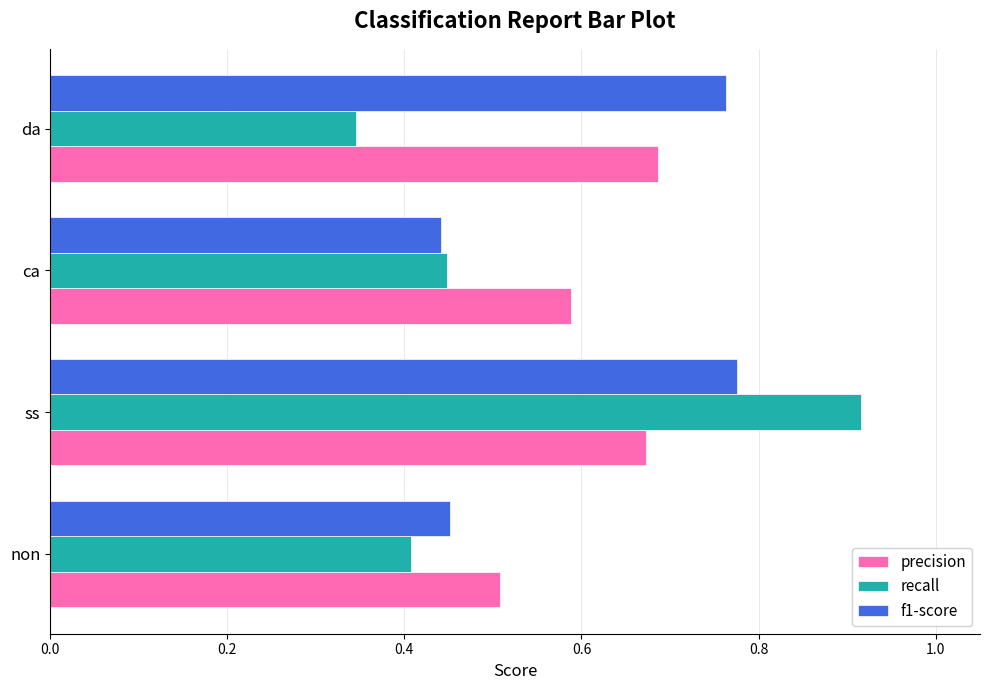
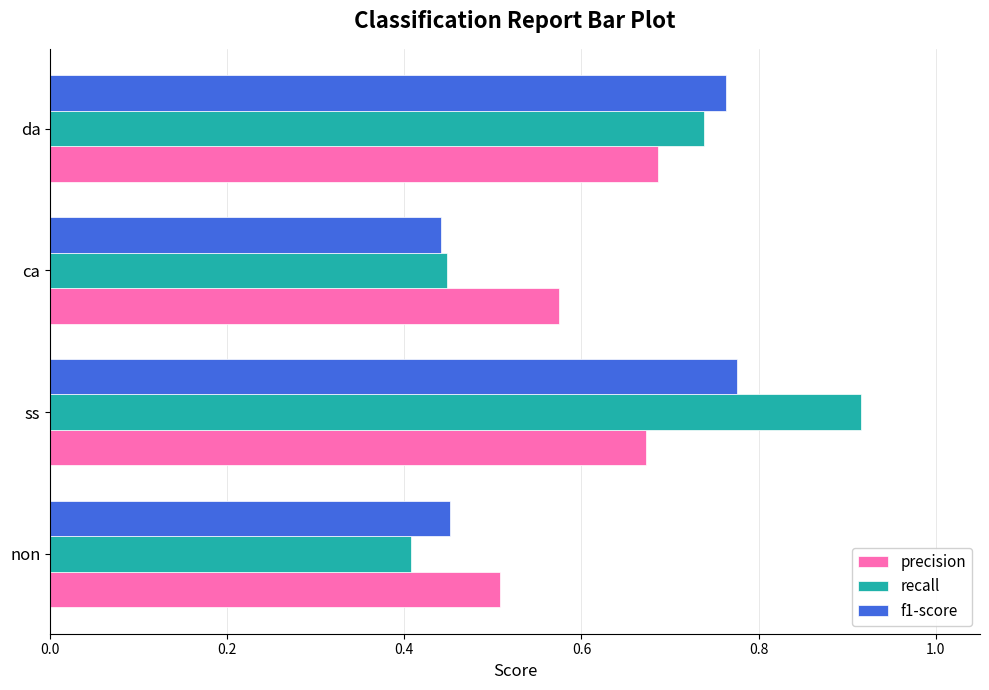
  {
    "precision": {
      "da": 0.69,
-     "ca": 0.59,
+     "ca": 0.58,
      "ss": 0.67,
      "non": 0.51
    },
    "recall": {
-     "da": 0.35,
+     "da": 0.74,
      "ca": 0.45,
      "ss": 0.92,
      "non": 0.41
    },
    "f1-score": {
      "da": 0.76,
      "ca": 0.44,
      "ss": 0.78,
      "non": 0.45
    }
  }
